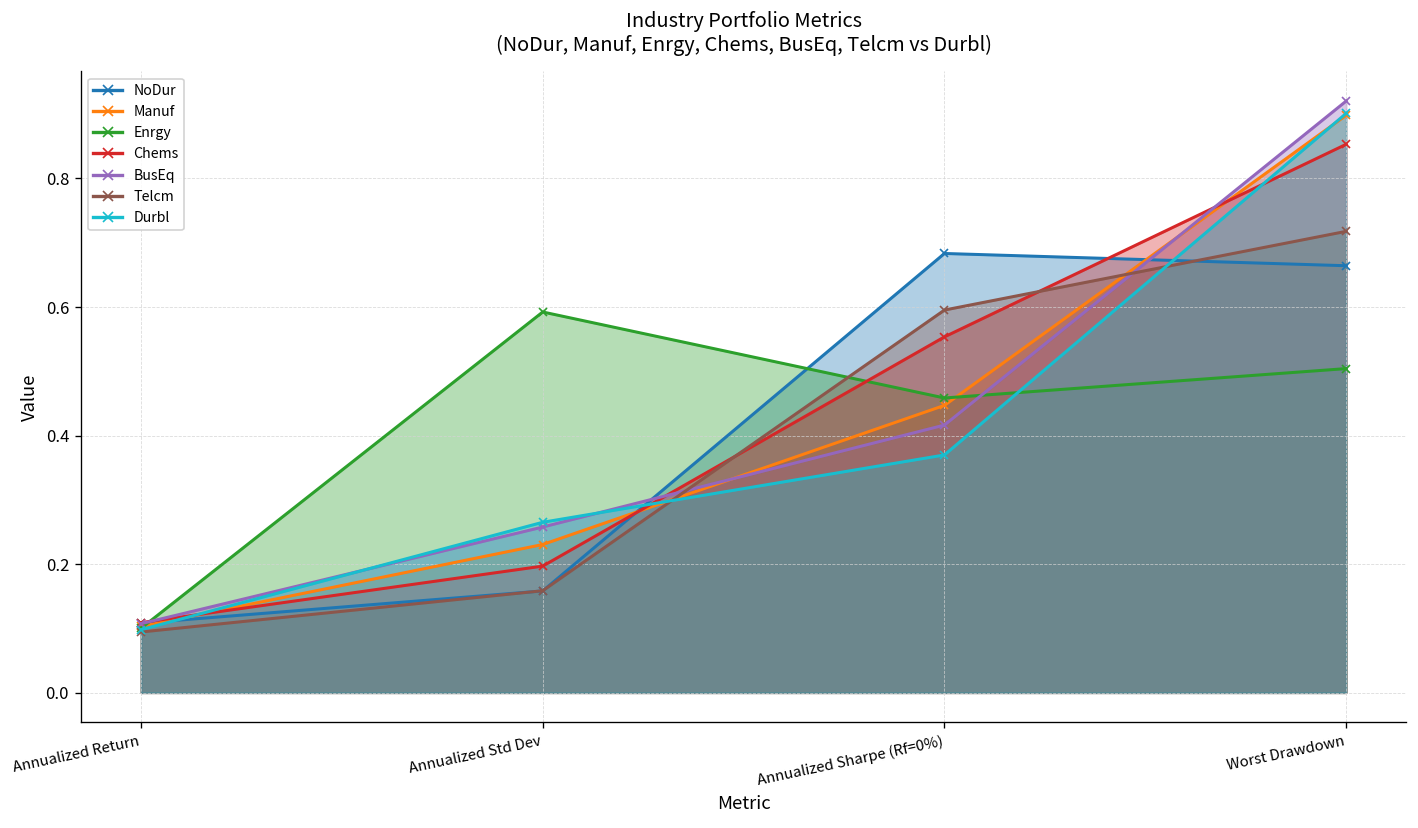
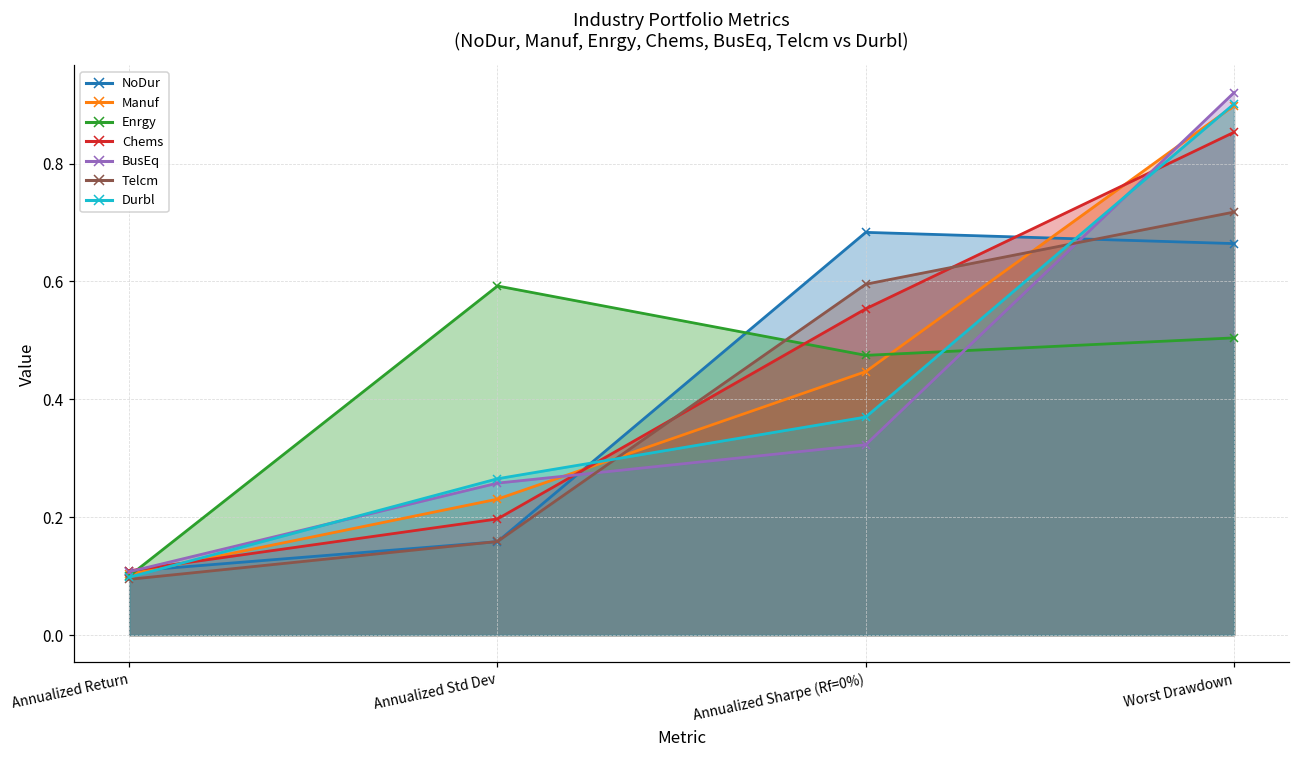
  {
    "Enrgy": {
      "Annualized Std Dev": 0.59,
-     "Annualized Sharpe (Rf=0%)": 0.46,
+     "Annualized Sharpe (Rf=0%)": 0.47,
      "Worst Drawdown": 0.50
    },
    "BusEq": {
      "Annualized Std Dev": 0.26,
-     "Annualized Sharpe (Rf=0%)": 0.42,
+     "Annualized Sharpe (Rf=0%)": 0.32,
      "Worst Drawdown": 0.92
    }
  }
